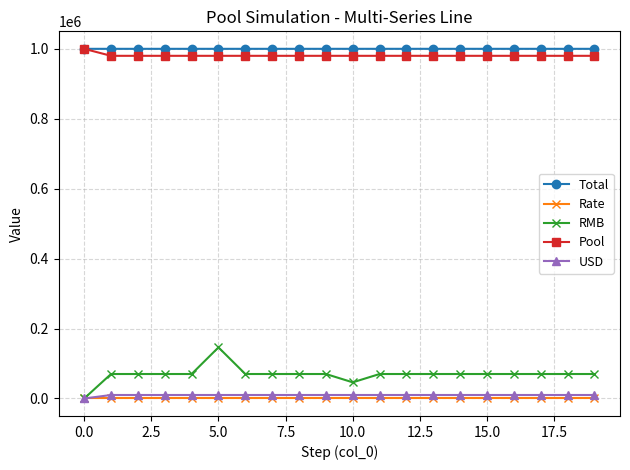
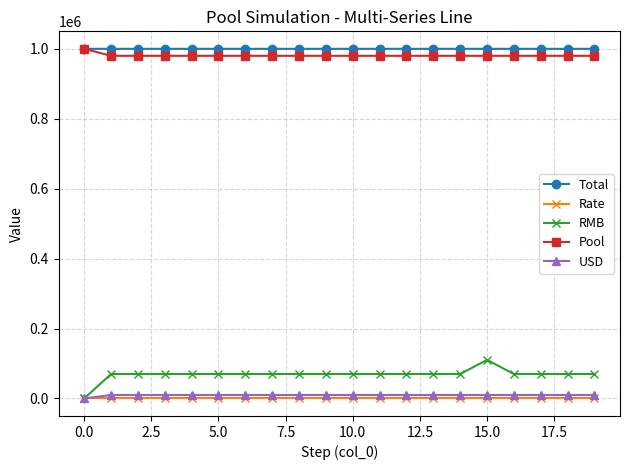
  {
    "Total": {
      "5.0": 1000000,
      "10.0": 1000000,
      "15.0": 1000000
    },
    "Rate": {
      "5.0": 0,
      "10.0": 0,
      "15.0": 0
    },
    "RMB": {
-     "5.0": 150000,
-     "10.0": 50000,
-     "15.0": 70000
+     "5.0": 70000,
+     "10.0": 70000,
+     "15.0": 110000
    },
    "Pool": {
      "5.0": 980000,
      "10.0": 980000,
      "15.0": 980000
    },
    "USD": {
      "5.0": 10000,
      "10.0": 10000,
      "15.0": 10000
    }
  }
